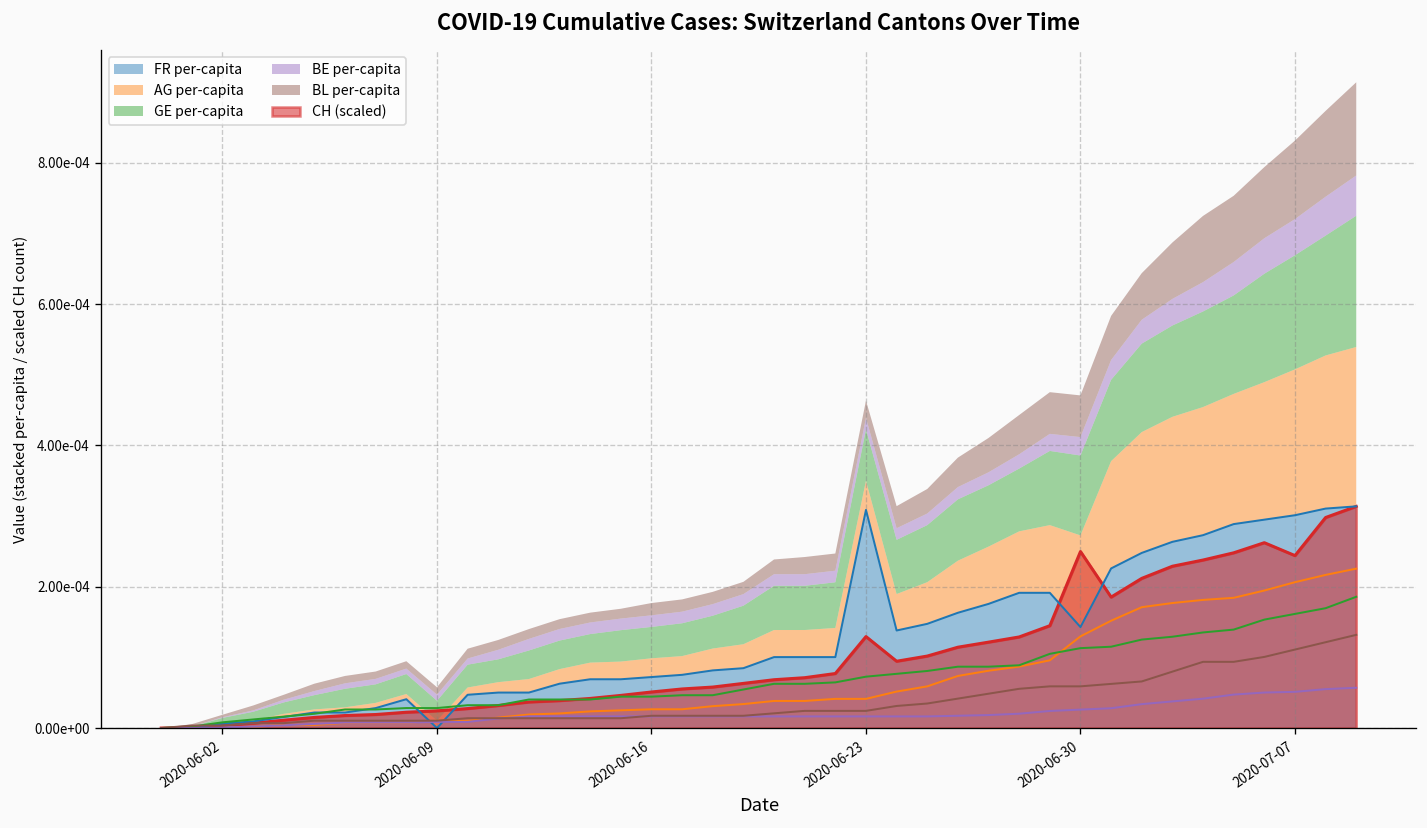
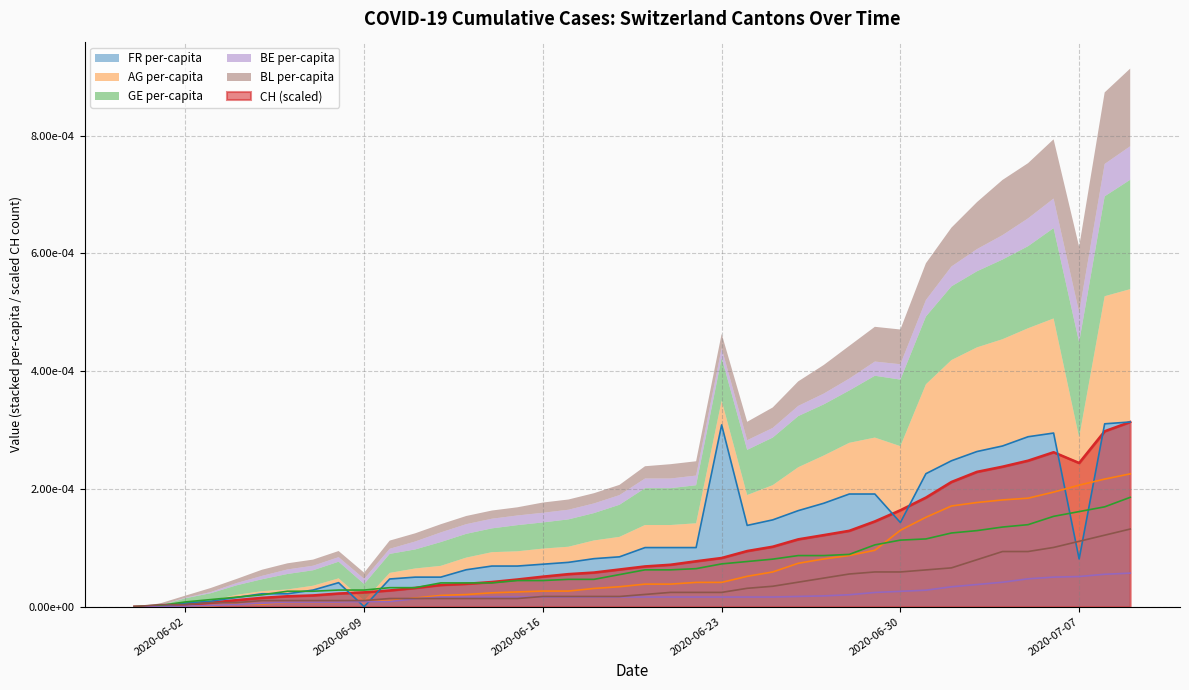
  {
    "FR per-capita": {
      "2020-06-09": 0.00000,
      "2020-06-16": 0.00007,
      "2020-06-23": 0.00031,
      "2020-06-30": 0.00014,
-     "2020-07-07": 0.00030
+     "2020-07-07": 0.00008
    },
    "CH (scaled)": {
      "2020-06-16": 0.00005,
-     "2020-06-23": 0.00013,
-     "2020-06-30": 0.00025,
+     "2020-06-23": 0.00008,
+     "2020-06-30": 0.00016,
      "2020-07-07": 0.00024
    }
  }
